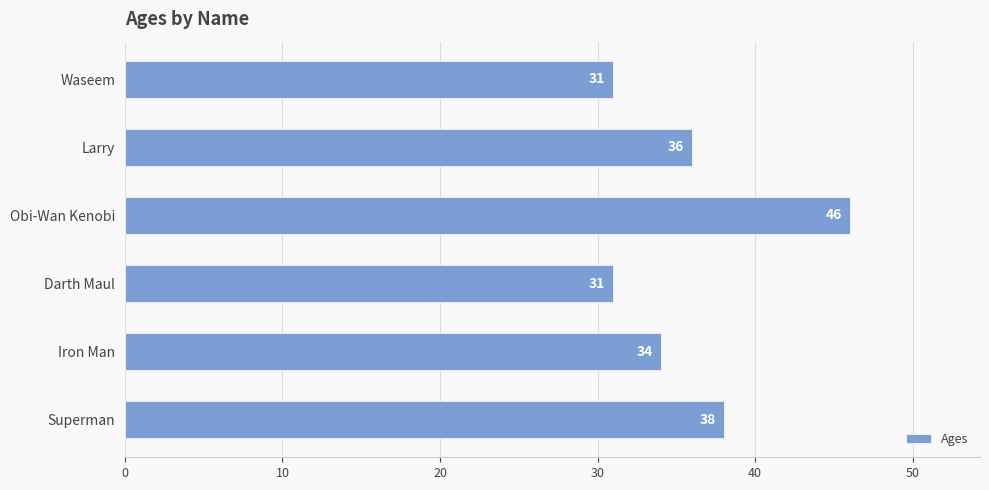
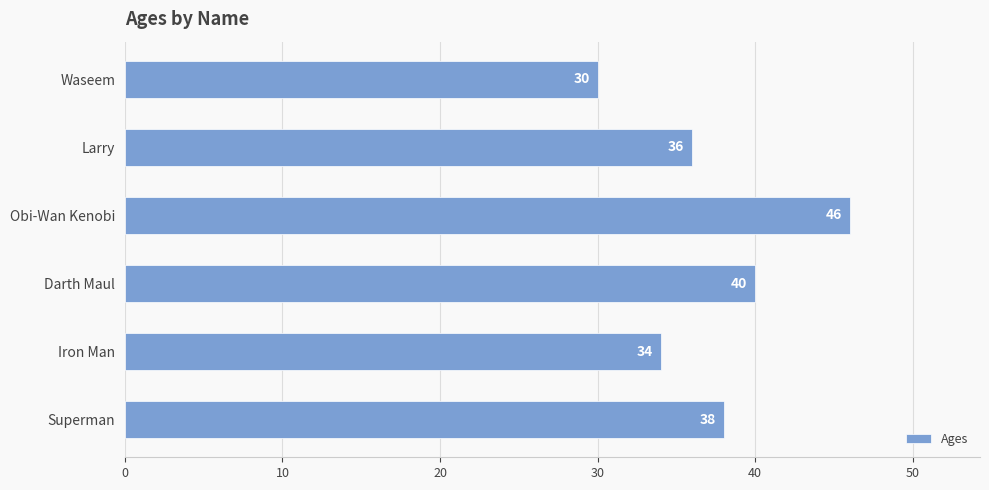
  {
-   "Waseem": 31,
+   "Waseem": 30,
    "Larry": 36,
    "Obi-Wan Kenobi": 46,
-   "Darth Maul": 31,
+   "Darth Maul": 40,
    "Iron Man": 34,
    "Superman": 38
  }
